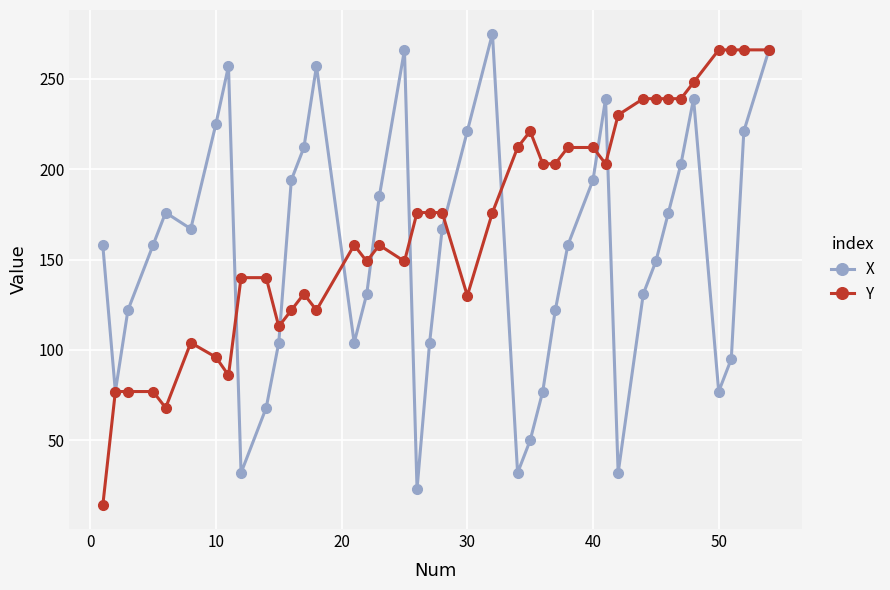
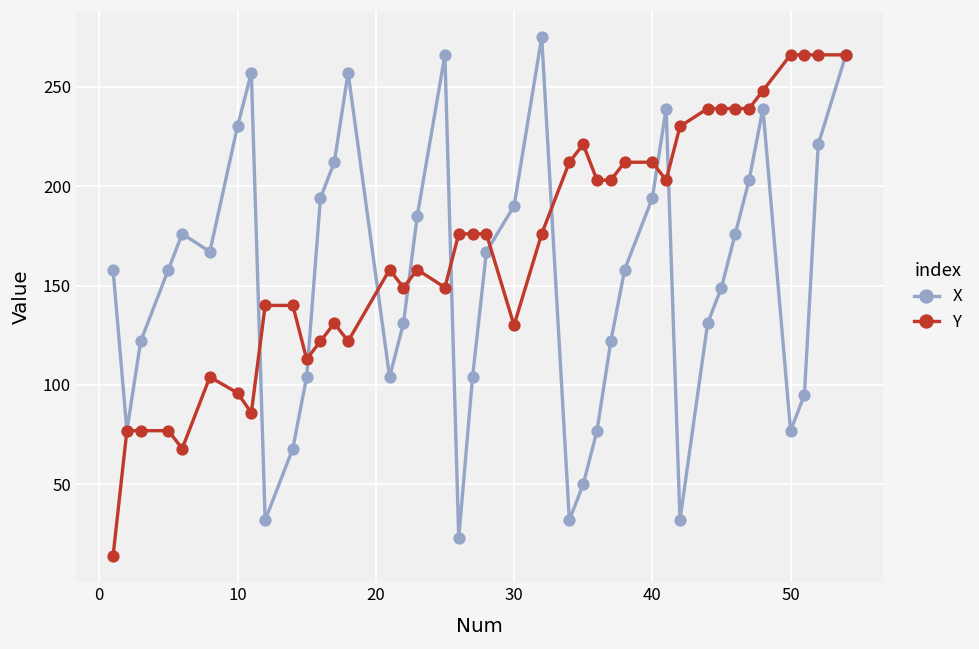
  {
    "X": {
-     "10": 225,
-     "30": 221,
+     "10": 230,
+     "30": 190,
      "40": 194,
      "50": 77
    },
    "Y": {
      "10": 96,
      "30": 130,
      "40": 212,
      "50": 266
    }
  }
